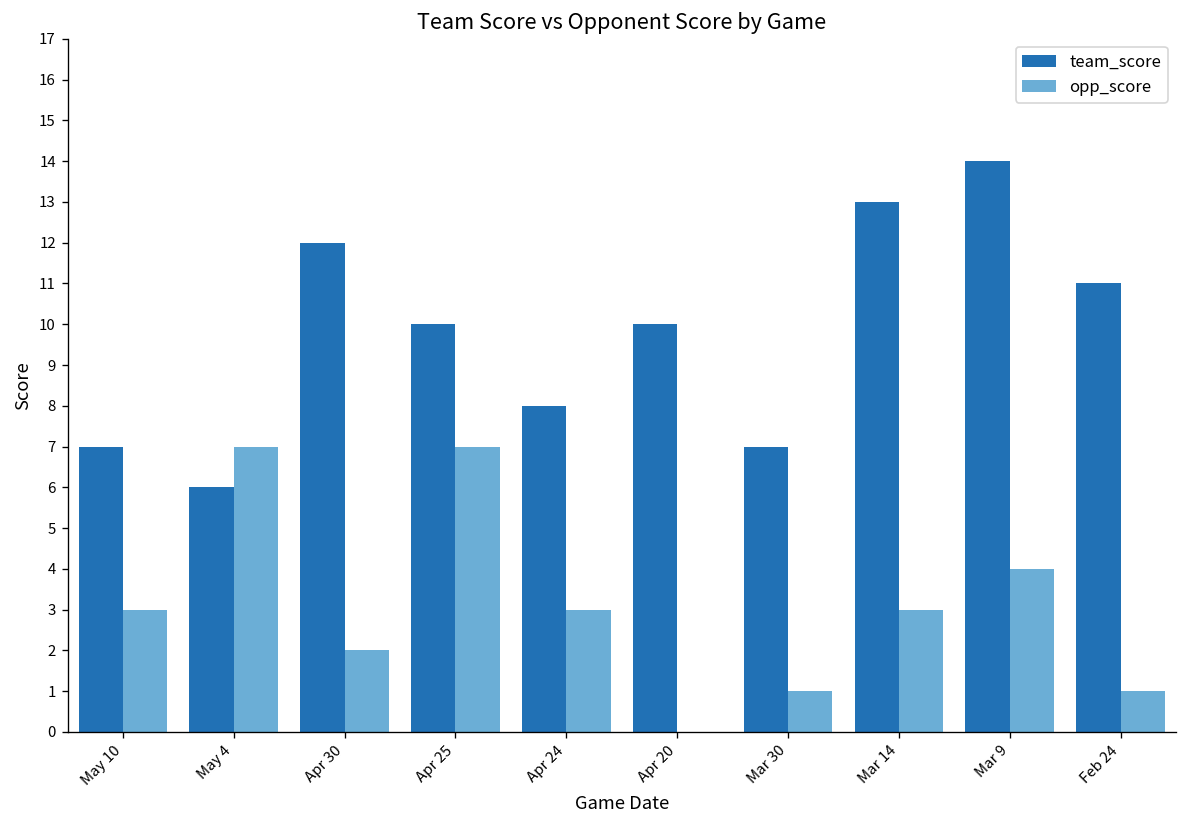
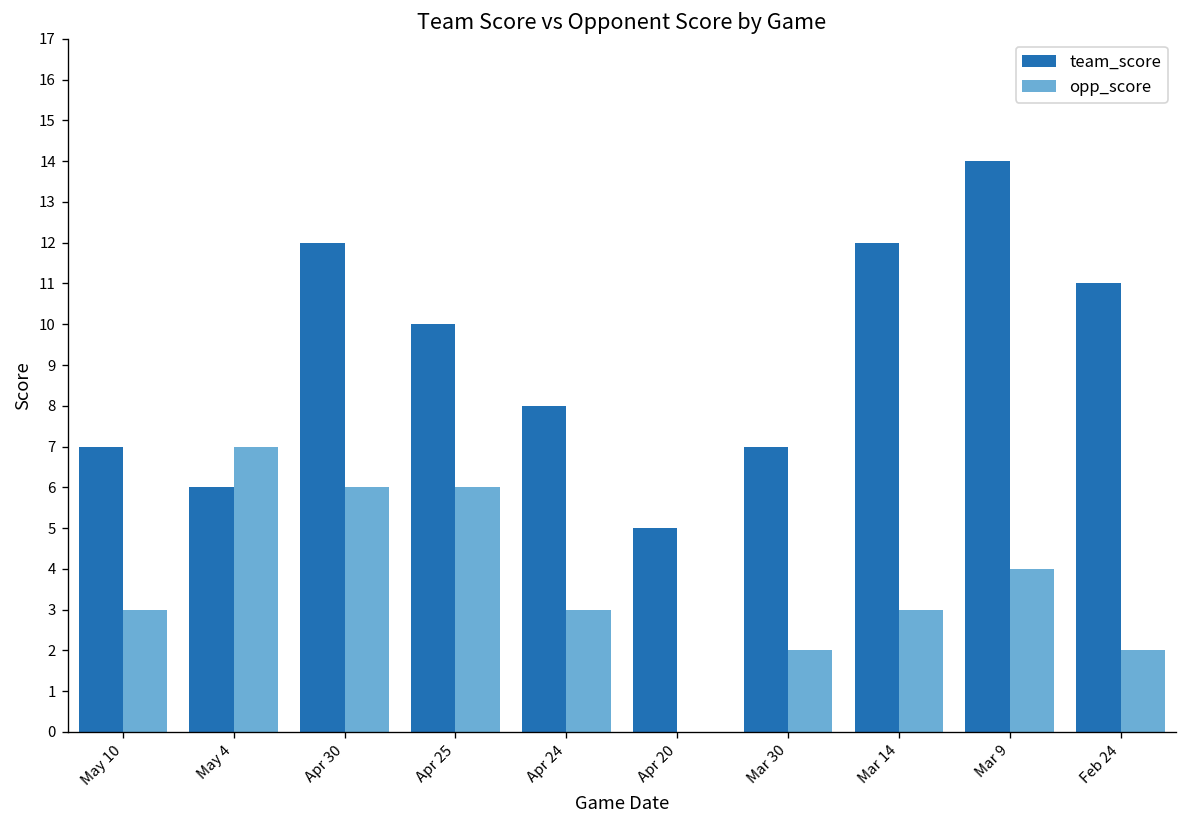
  {
    "team_score": {
      "May 10": 7,
      "May 4": 6,
      "Apr 30": 12,
      "Apr 25": 10,
      "Apr 24": 8,
-     "Apr 20": 10,
+     "Apr 20": 5,
      "Mar 30": 7,
-     "Mar 14": 13,
+     "Mar 14": 12,
      "Mar 9": 14,
      "Feb 24": 11
    },
    "opp_score": {
      "May 10": 3,
      "May 4": 7,
-     "Apr 30": 2,
-     "Apr 25": 7,
+     "Apr 30": 6,
+     "Apr 25": 6,
      "Apr 24": 3,
      "Apr 20": 0,
-     "Mar 30": 1,
+     "Mar 30": 2,
      "Mar 14": 3,
      "Mar 9": 4,
-     "Feb 24": 1
+     "Feb 24": 2
    }
  }
